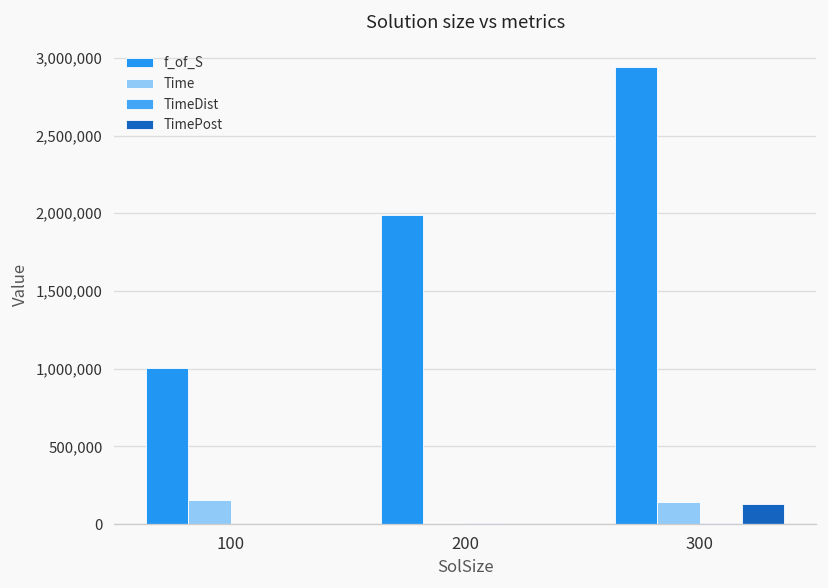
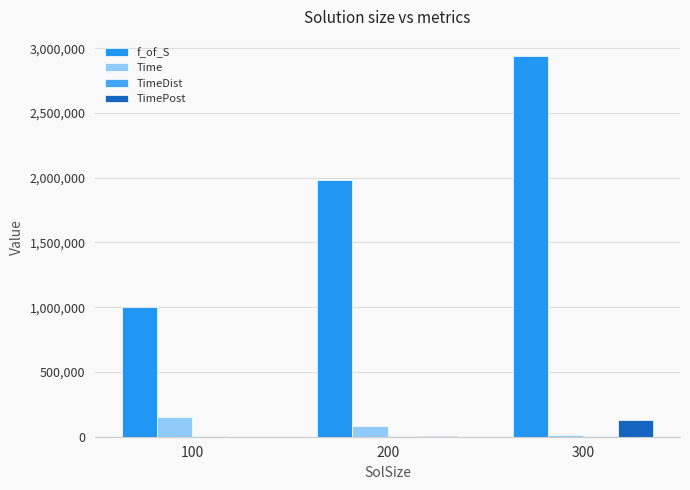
  {
    "Time": {
      "100": "160,000",
-     "200": "10,000",
-     "300": "140,000"
+     "200": "90,000",
+     "300": "10,000"
    },
    "TimePost": {
      "300": "130,000"
    }
  }
